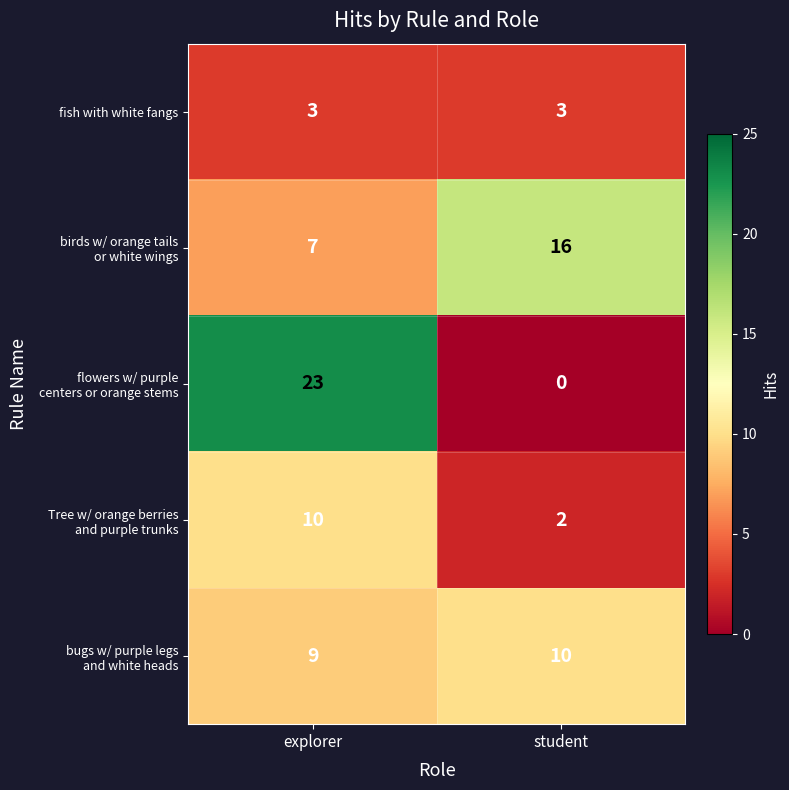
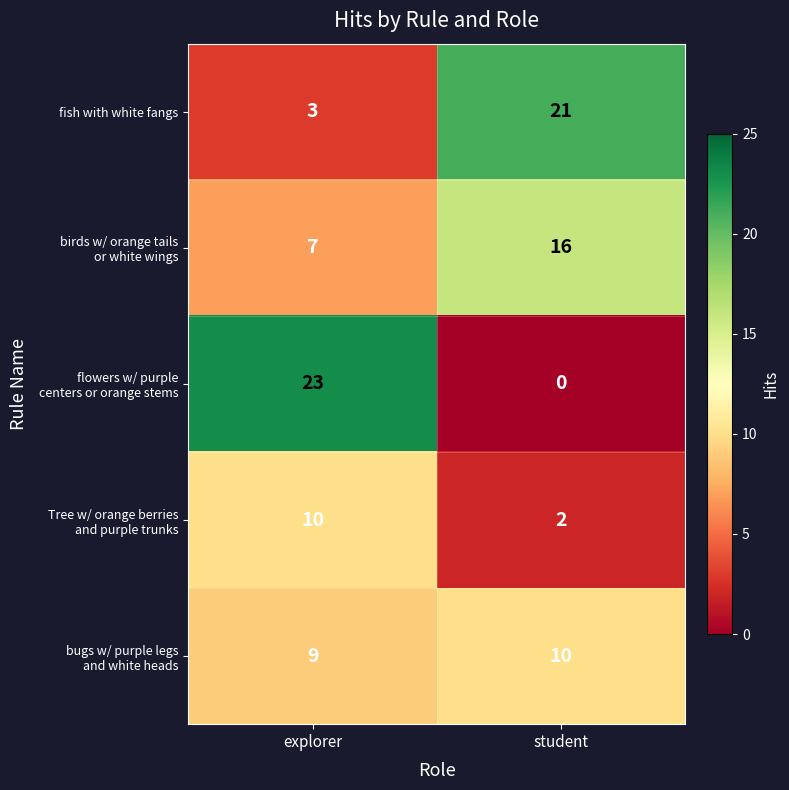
  {
    "fish with white fangs": {
      "explorer": 3,
-     "student": 3
+     "student": 21
    },
    "birds w/ orange tails or white wings": {
      "explorer": 7,
      "student": 16
    },
    "flowers w/ purple centers or orange stems": {
      "explorer": 23,
      "student": 0
    },
    "Tree w/ orange berries and purple trunks": {
      "explorer": 10,
      "student": 2
    },
    "bugs w/ purple legs and white heads": {
      "explorer": 9,
      "student": 10
    }
  }
